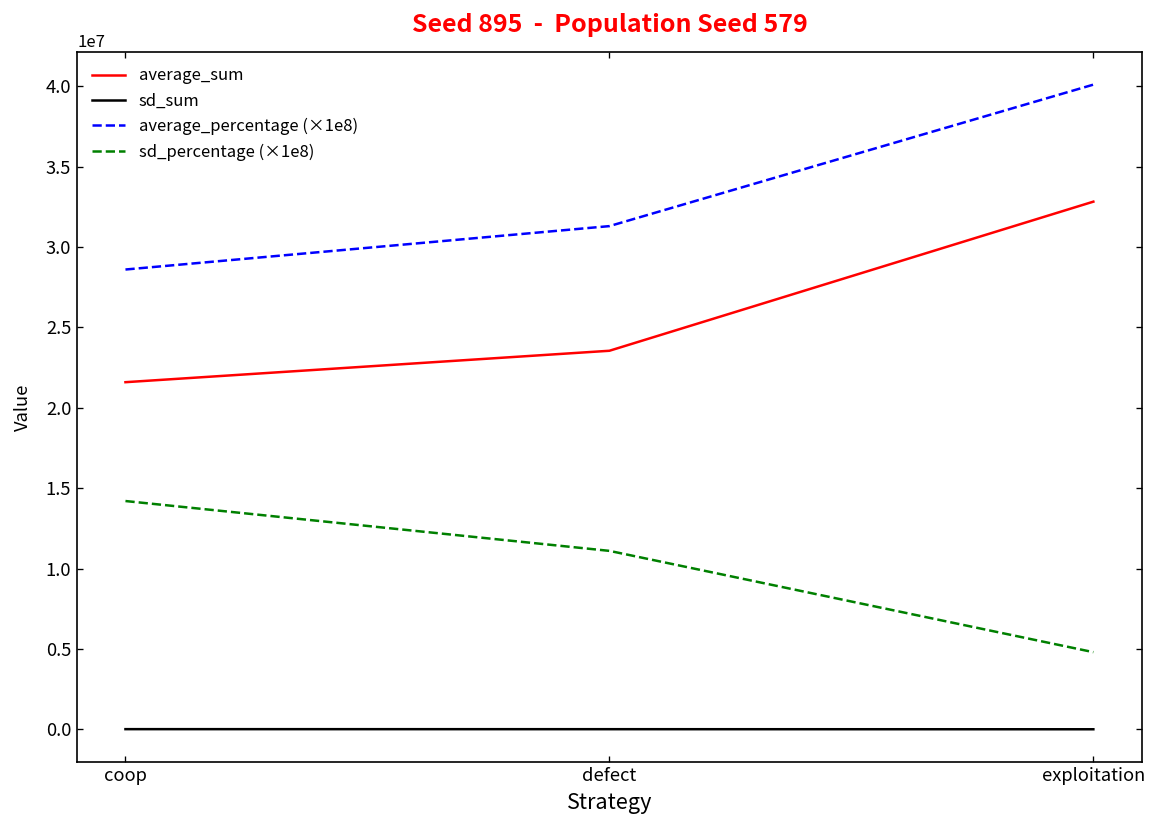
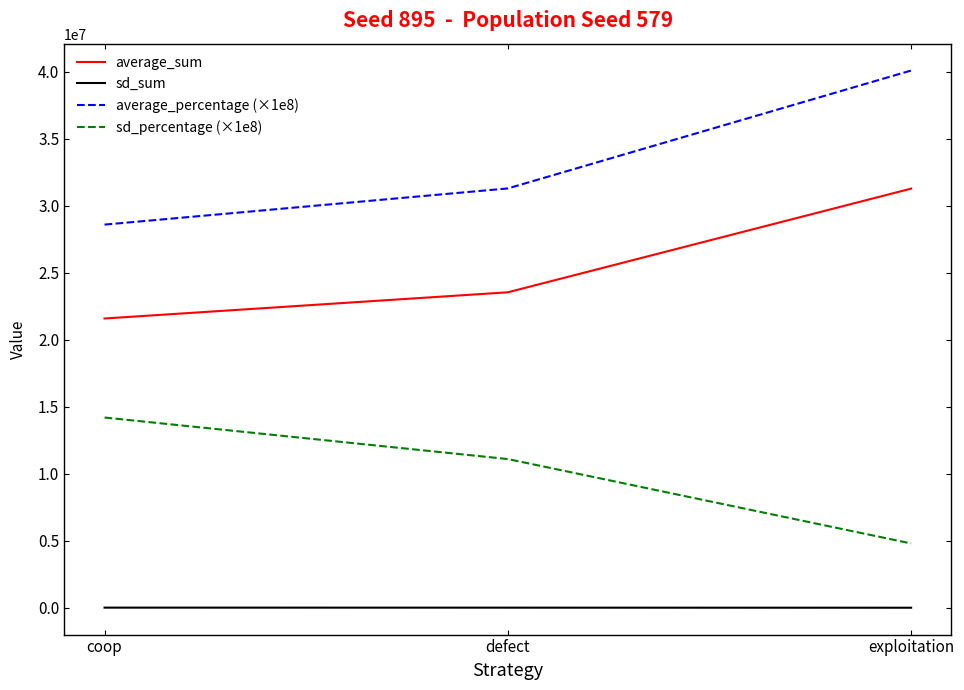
  {
    "average_sum": {
      "coop": 21600000,
      "defect": 23500000,
-     "exploitation": 32800000
+     "exploitation": 31300000
    },
    "sd_sum": {
      "coop": 0,
      "defect": 0,
      "exploitation": 0
    },
    "average_percentage (×1e8)": {
      "coop": 28600000,
      "defect": 31300000,
      "exploitation": 40100000
    },
    "sd_percentage (×1e8)": {
      "coop": 14200000,
      "defect": 11100000,
      "exploitation": 4800000
    }
  }
